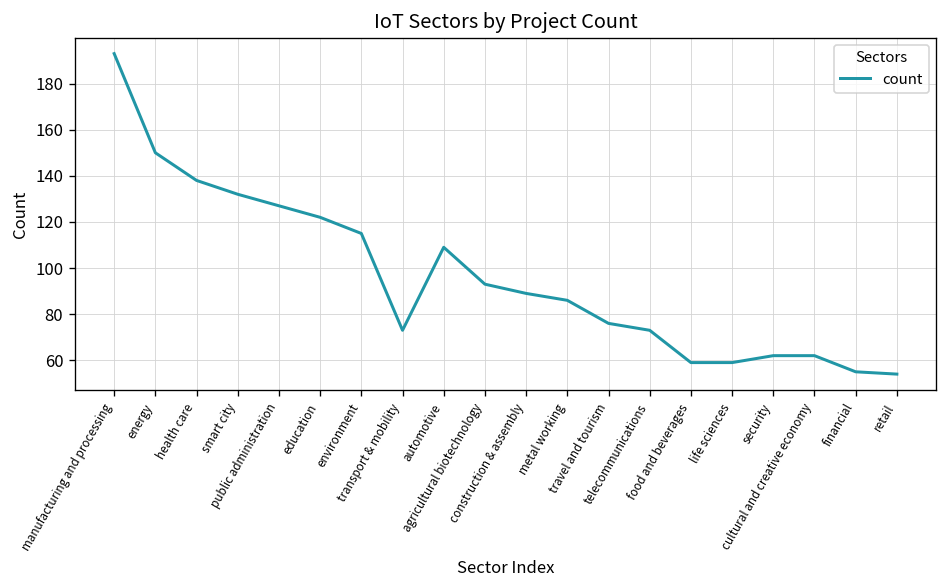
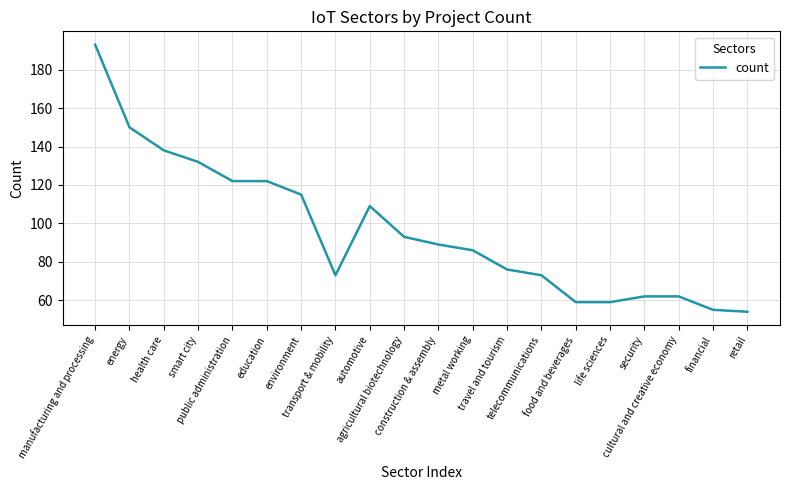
  {
    "manufacturing and processing": 193,
    "energy": 150,
    "health care": 138,
    "smart city": 132,
-   "public administration": 127,
+   "public administration": 122,
    "education": 122,
    "environment": 115,
    "transport & mobility": 73,
    "automotive": 109,
    "agricultural biotechnology": 93,
    "construction & assembly": 89,
    "metal working": 86,
    "travel and tourism": 76,
    "telecommunications": 73,
    "food and beverages": 59,
    "life sciences": 59,
    "security": 62,
    "cultural and creative economy": 62,
    "financial": 55,
    "retail": 54
  }
